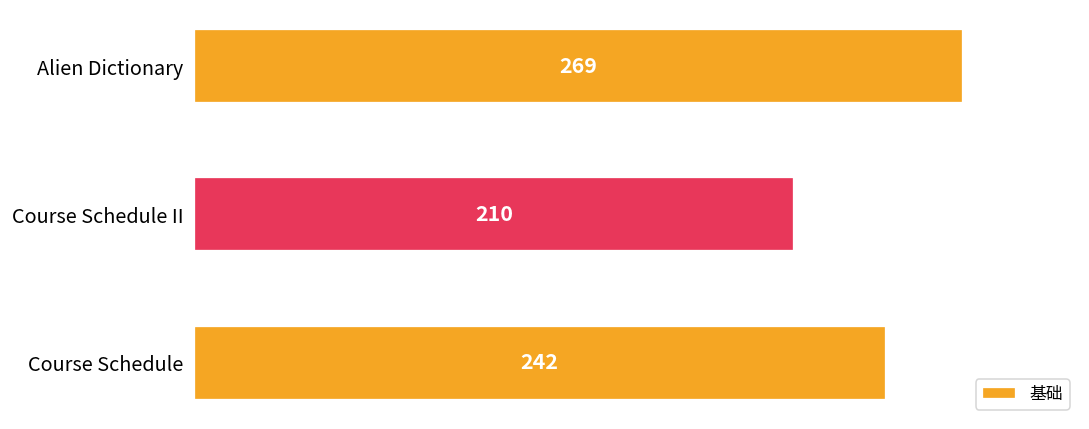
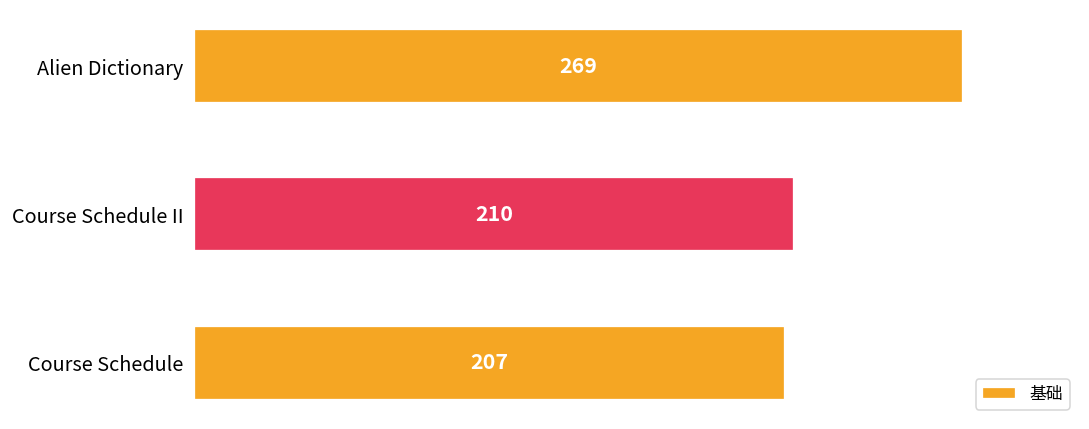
  {
    "Alien Dictionary": 269,
    "Course Schedule II": 210,
-   "Course Schedule": 242
+   "Course Schedule": 207
  }
